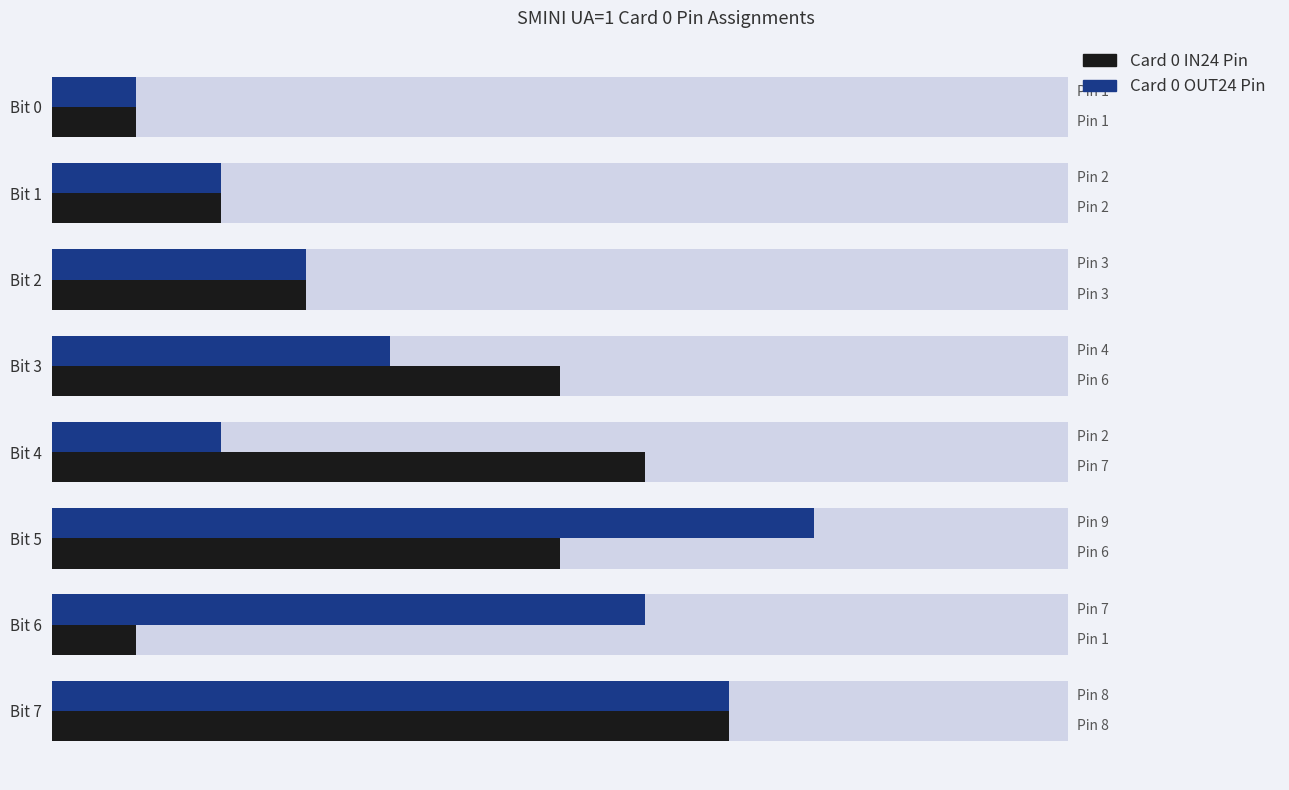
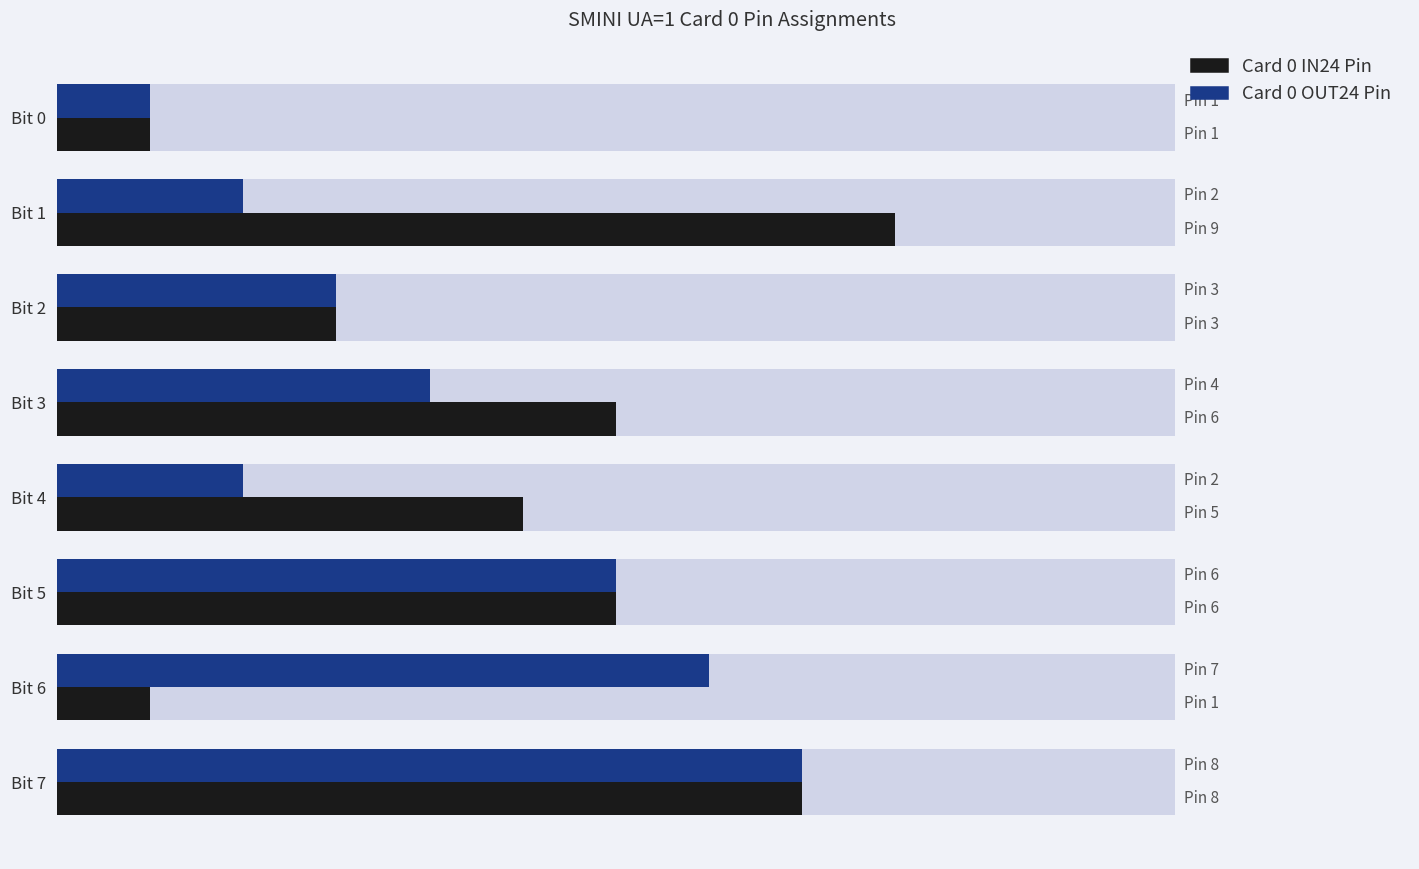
  {
    "Card 0 IN24 Pin": {
-     "Bit 1": 2,
-     "Bit 4": 7
+     "Bit 1": 9,
+     "Bit 4": 5
    },
    "Card 0 OUT24 Pin": {
-     "Bit 5": 9
+     "Bit 5": 6
    }
  }
